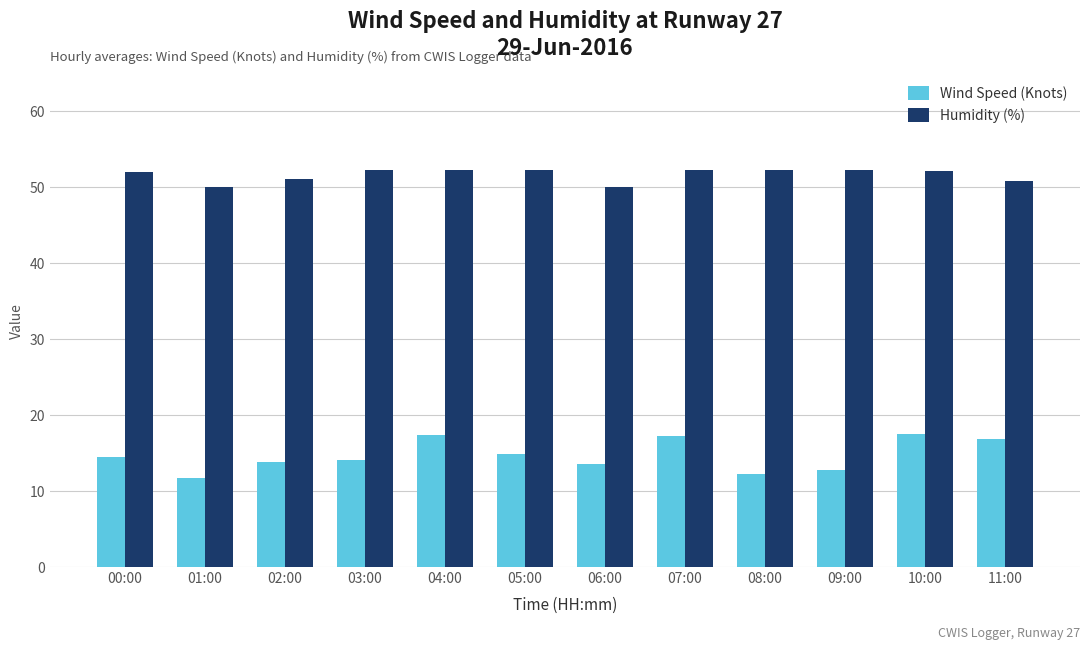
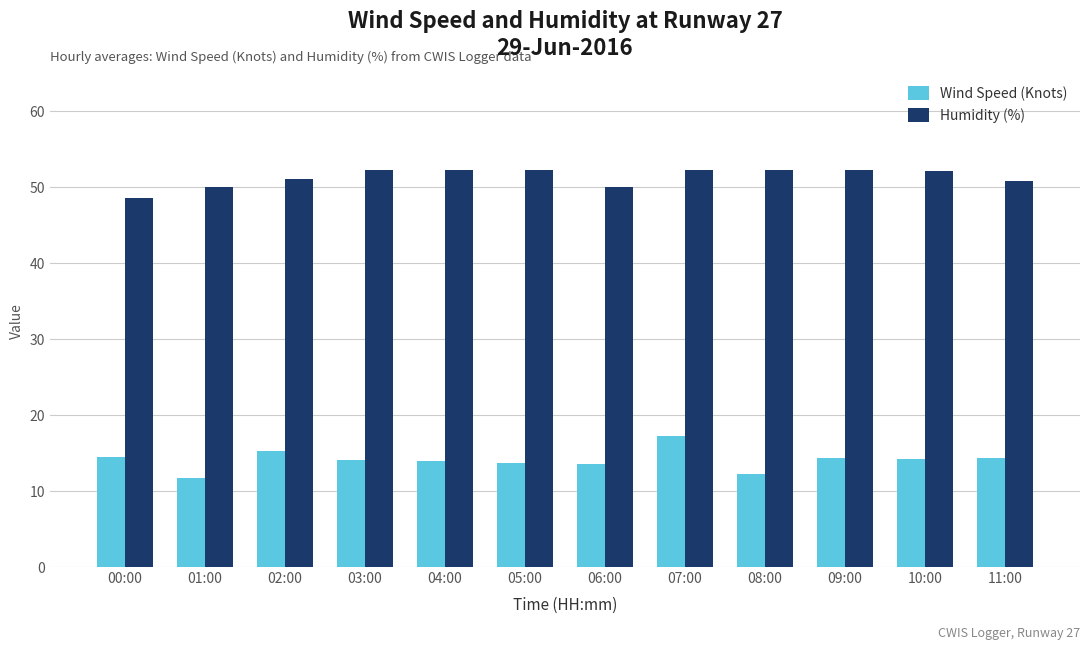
  {
    "Wind Speed (Knots)": {
      "00:00": 15,
      "01:00": 12,
-     "02:00": 14,
+     "02:00": 15,
      "03:00": 14,
-     "04:00": 17,
-     "05:00": 15,
+     "04:00": 14,
+     "05:00": 14,
      "06:00": 14,
      "07:00": 17,
      "08:00": 12,
-     "09:00": 13,
-     "10:00": 18,
-     "11:00": 17
+     "09:00": 14,
+     "10:00": 14,
+     "11:00": 14
    },
    "Humidity (%)": {
-     "00:00": 52,
+     "00:00": 49,
      "01:00": 50,
      "02:00": 51,
      "03:00": 52,
      "04:00": 52,
      "05:00": 52,
      "06:00": 50,
      "07:00": 52,
      "08:00": 52,
      "09:00": 52,
      "10:00": 52,
      "11:00": 51
    }
  }
